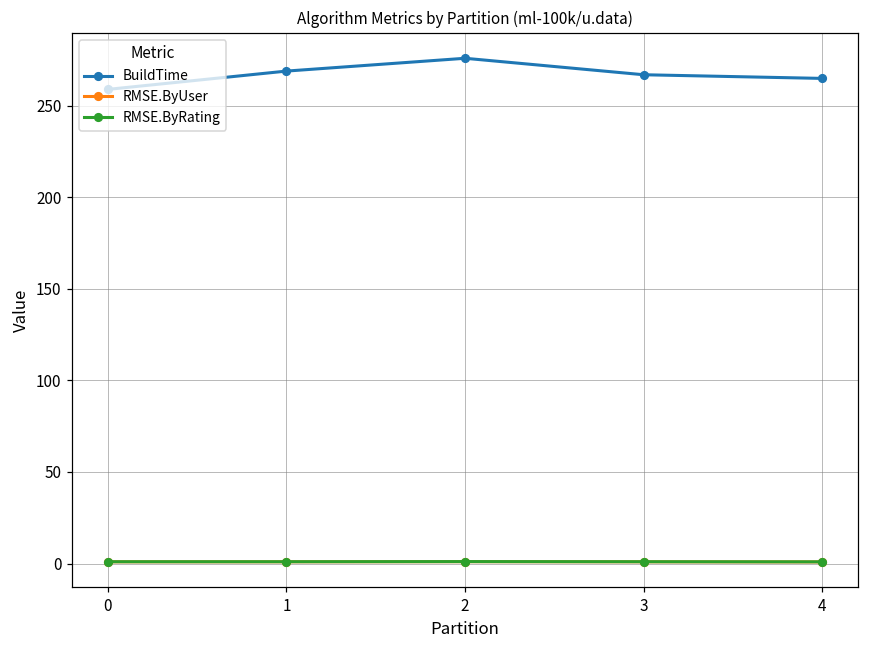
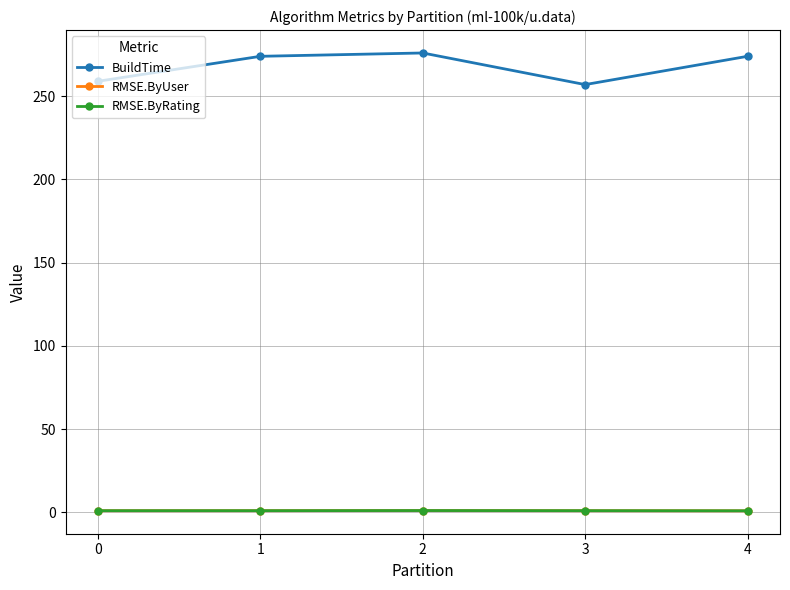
  {
    "BuildTime": {
-     "1": 269,
+     "1": 274,
      "2": 276,
-     "3": 267,
-     "4": 265
+     "3": 257,
+     "4": 274
    }
  }
